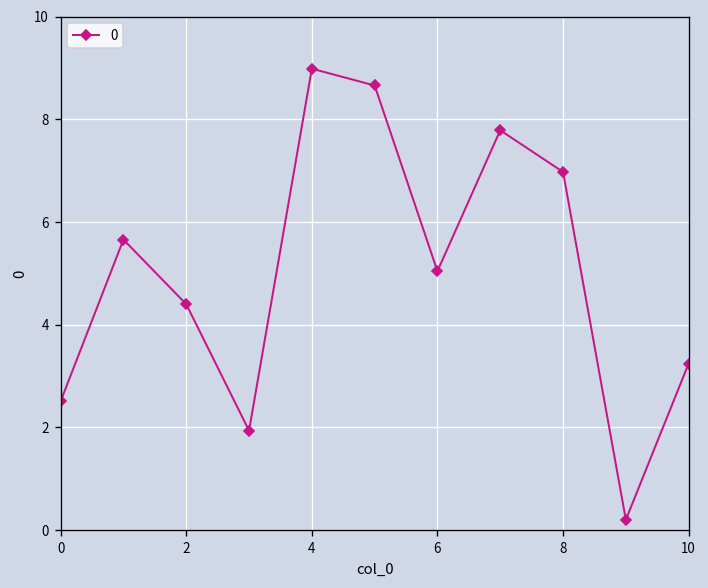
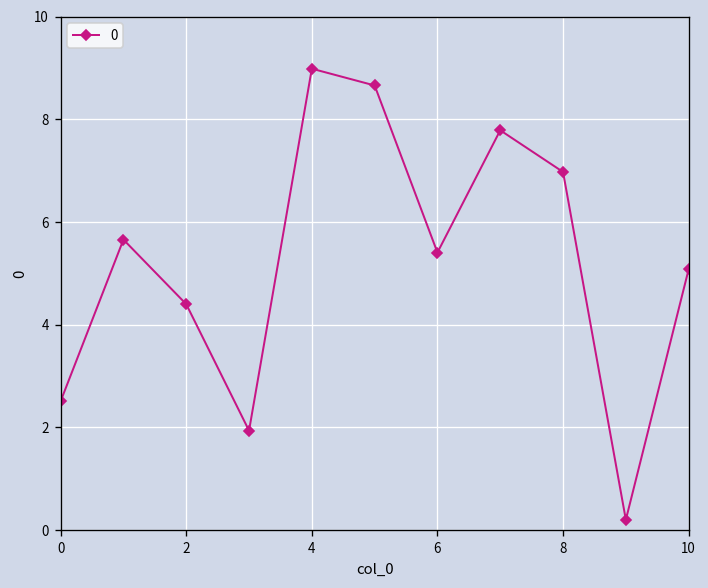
  {
    "0": 2.5,
    "2": 4.4,
    "4": 9.0,
-   "6": 5.0,
+   "6": 5.4,
    "8": 7.0,
-   "10": 3.2
+   "10": 5.1
  }
